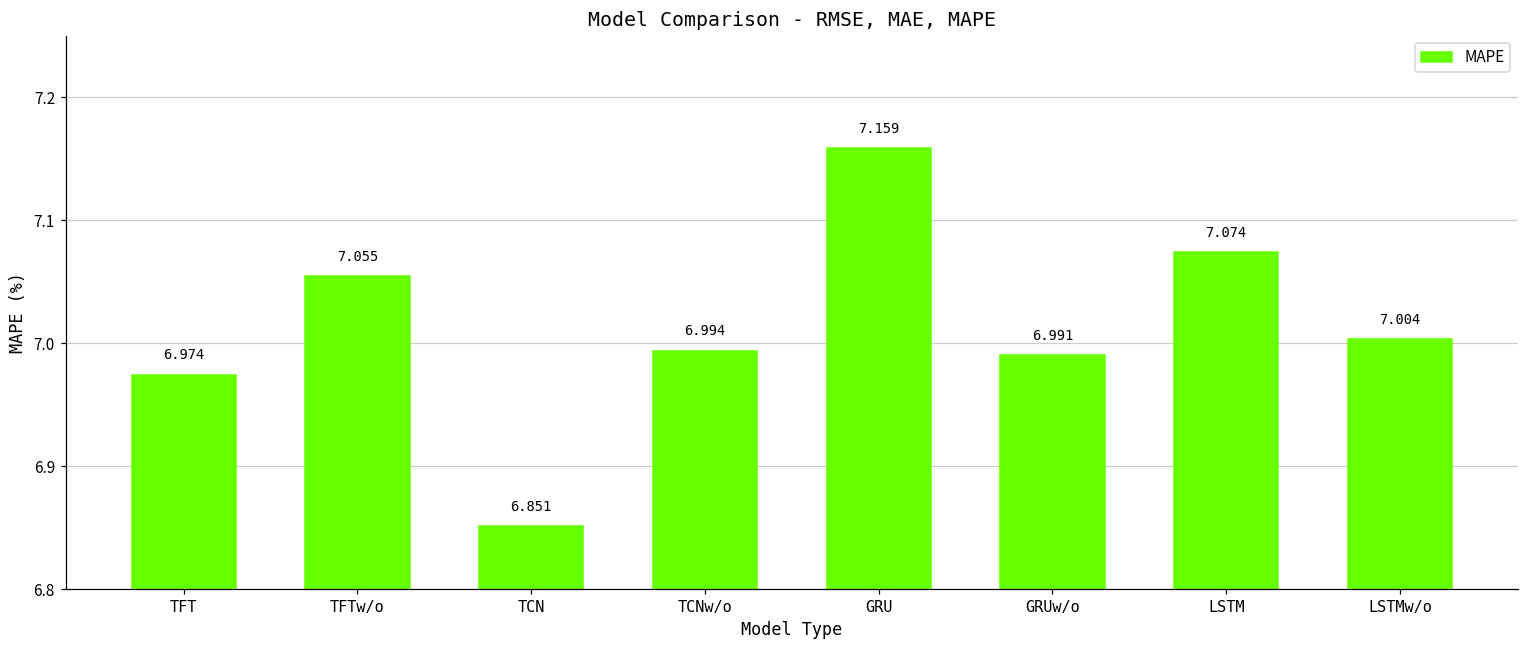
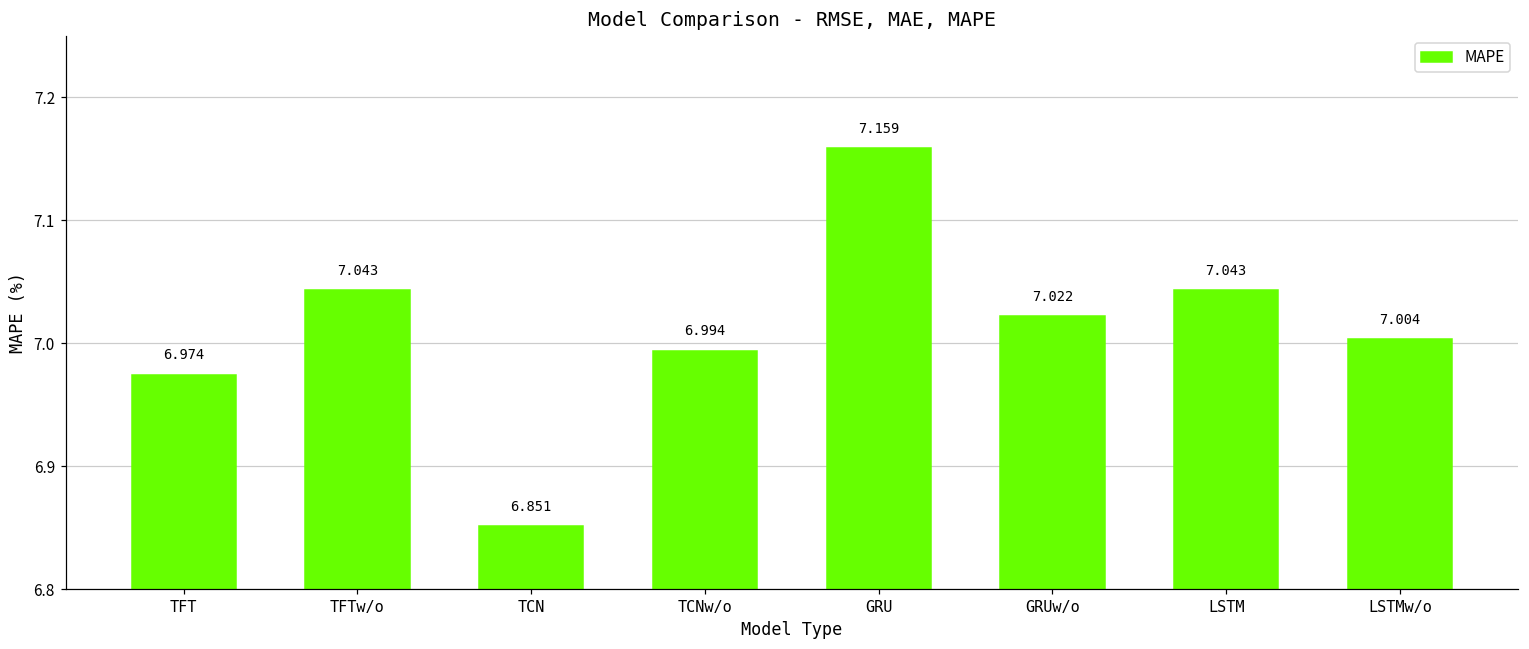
  {
    "TFT": 6.974,
-   "TFTw/o": 7.055,
+   "TFTw/o": 7.043,
    "TCN": 6.851,
    "TCNw/o": 6.994,
    "GRU": 7.159,
-   "GRUw/o": 6.991,
-   "LSTM": 7.074,
+   "GRUw/o": 7.022,
+   "LSTM": 7.043,
    "LSTMw/o": 7.004
  }
